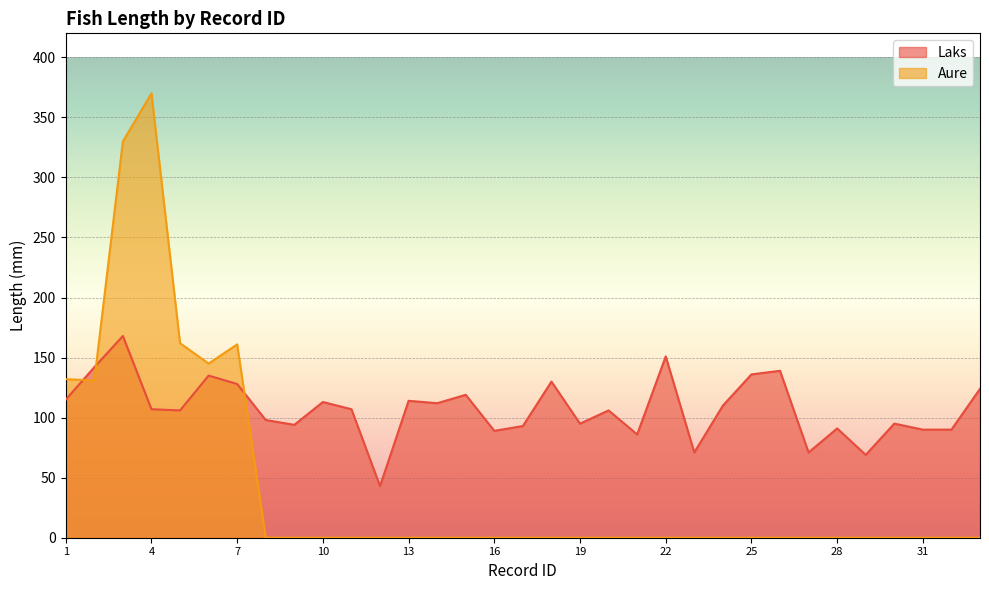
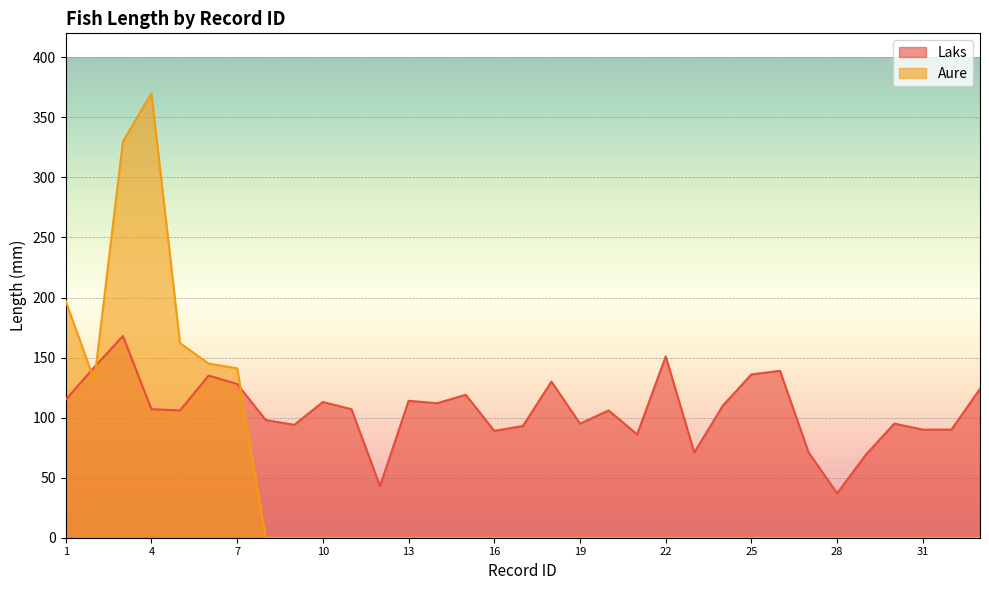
  {
    "Laks": {
      "1": 115,
      "4": 107,
      "7": 128,
      "10": 113,
      "13": 114,
      "16": 89,
      "19": 95,
      "22": 151,
      "25": 136,
-     "28": 91,
+     "28": 37,
      "31": 90
    },
    "Aure": {
-     "1": 132,
+     "1": 197,
      "4": 370,
-     "7": 161,
+     "7": 141,
      "10": 0,
      "13": 0,
      "16": 0,
      "19": 0,
      "22": 0,
      "25": 0,
      "28": 0,
      "31": 0
    }
  }
